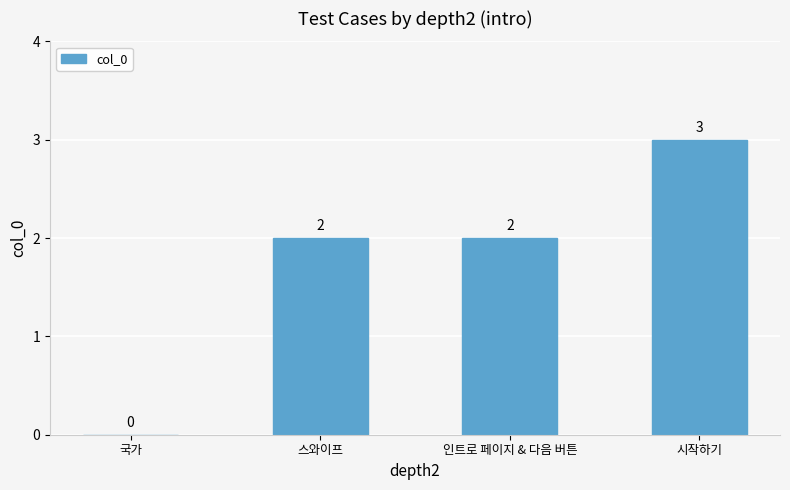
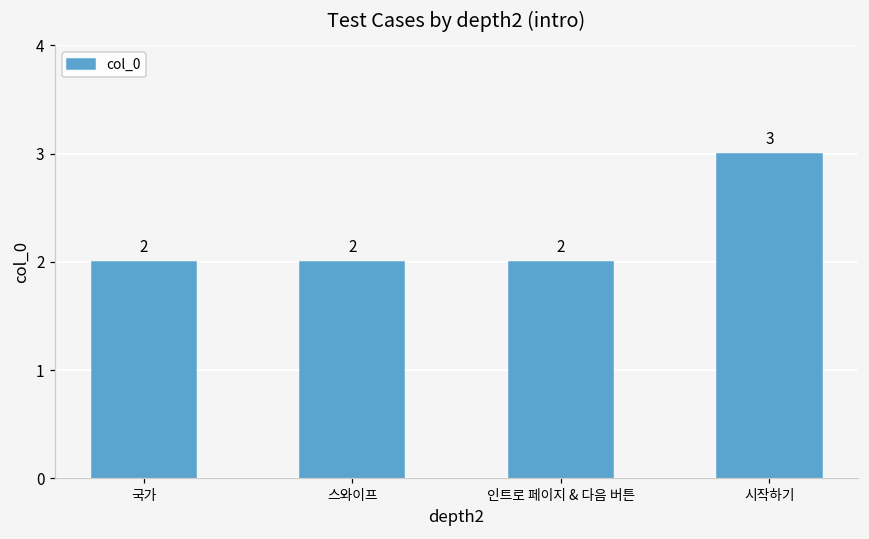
  {
-   "국가": 0,
+   "국가": 2,
    "스와이프": 2,
    "인트로 페이지 & 다음 버튼": 2,
    "시작하기": 3
  }
